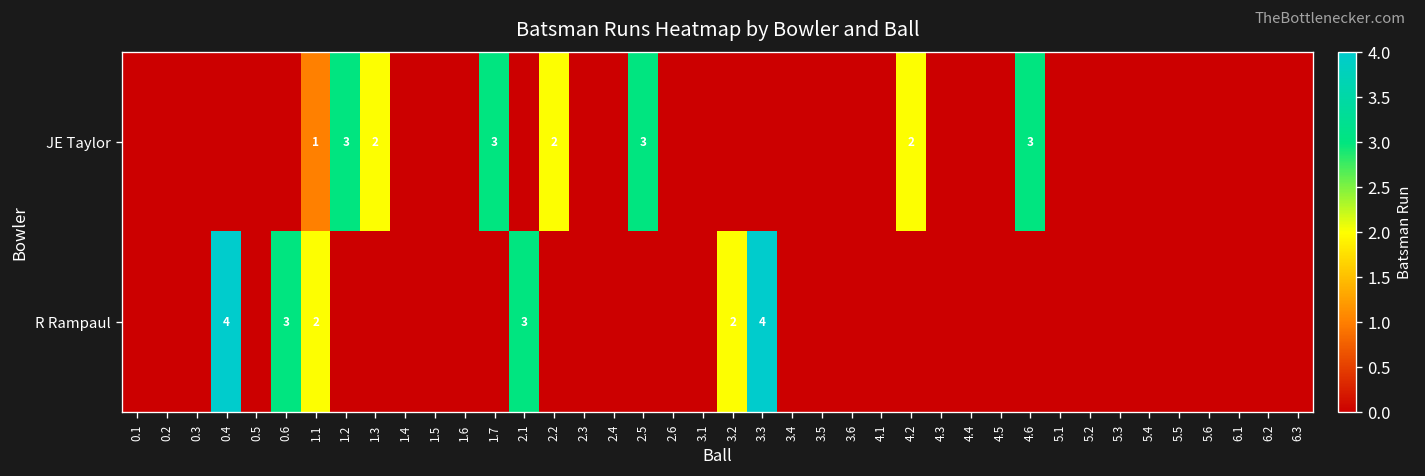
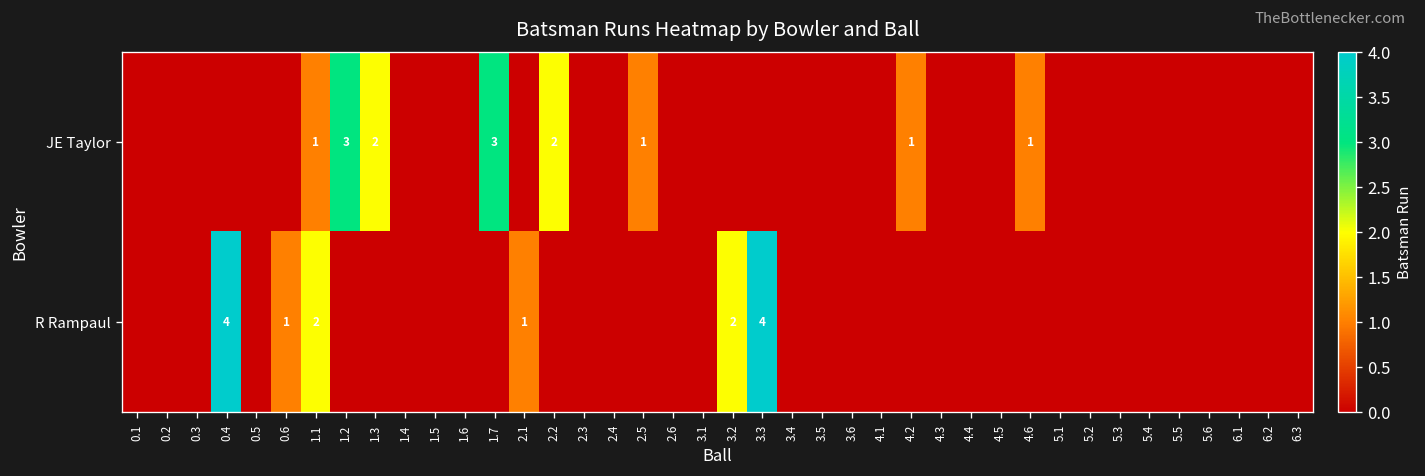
  {
    "JE Taylor": {
      "1.1": 1,
      "1.2": 3,
      "1.3": 2,
      "1.7": 3,
      "2.2": 2,
-     "2.5": 3,
-     "4.2": 2,
-     "4.6": 3
+     "2.5": 1,
+     "4.2": 1,
+     "4.6": 1
    },
    "R Rampaul": {
      "0.4": 4,
-     "0.6": 3,
+     "0.6": 1,
      "1.1": 2,
-     "2.1": 3,
+     "2.1": 1,
      "3.2": 2,
      "3.3": 4
    }
  }
